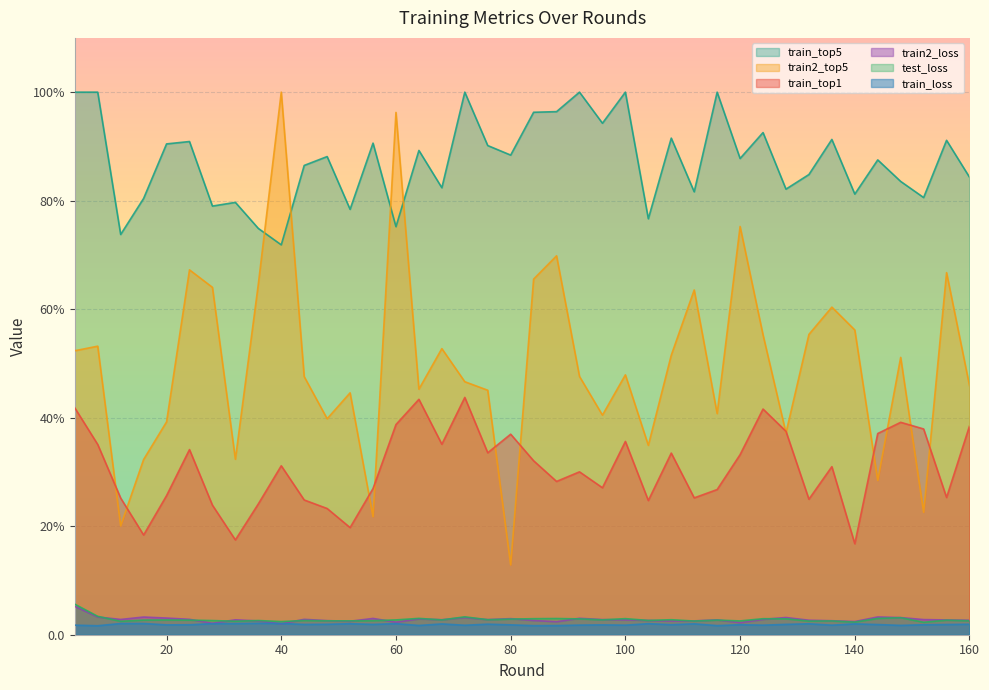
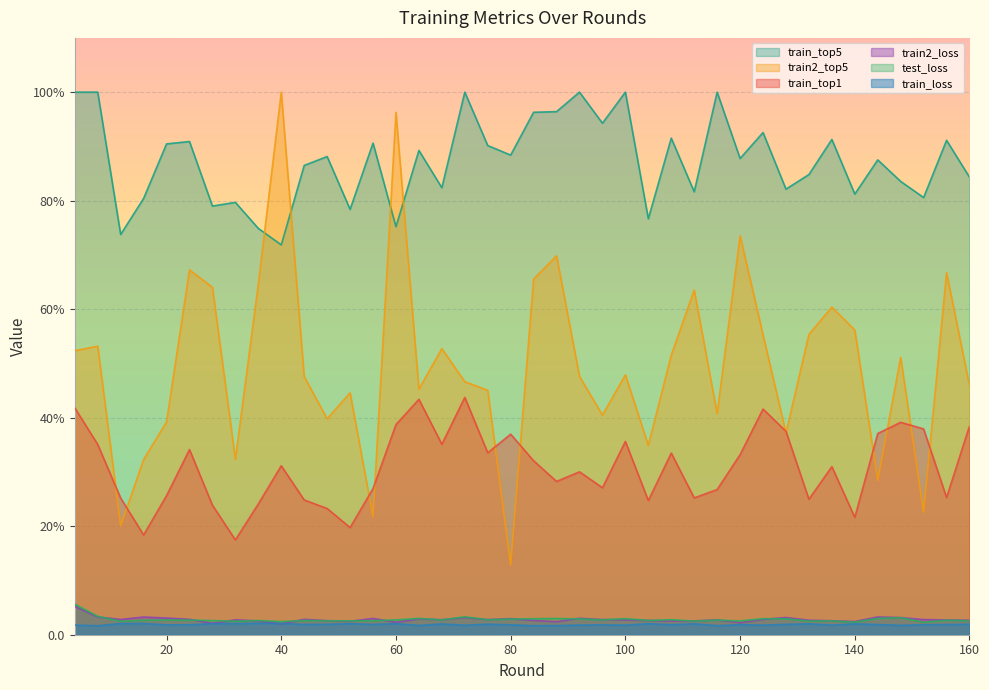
  {
    "train2_top5": {
      "20": "39%",
      "40": "100%",
      "60": "96%",
      "80": "13%",
      "100": "48%",
-     "120": "75%",
+     "120": "74%",
      "140": "56%",
      "160": "46%"
    },
    "train_top1": {
      "20": "26%",
      "40": "31%",
      "60": "39%",
      "80": "37%",
      "100": "36%",
      "120": "33%",
-     "140": "17%",
+     "140": "22%",
      "160": "38%"
    },
    "train_loss": {
      "20": "2%",
      "80": "2%",
      "100": "2%",
      "160": "2%"
    }
  }
